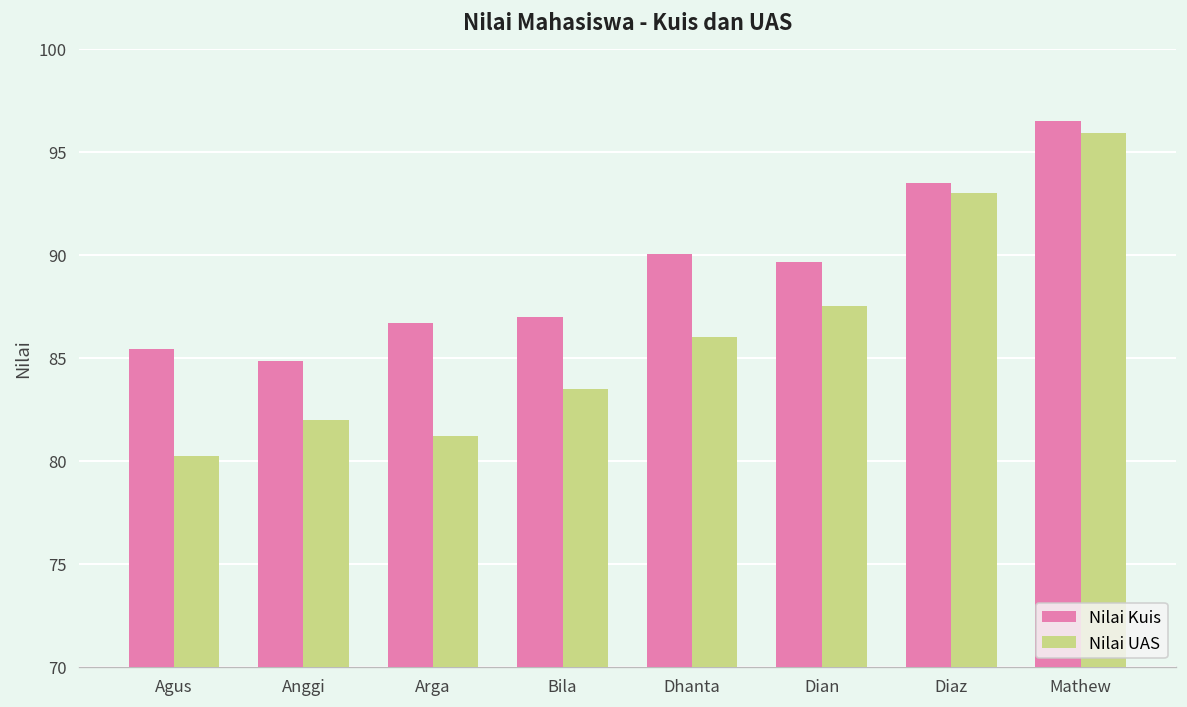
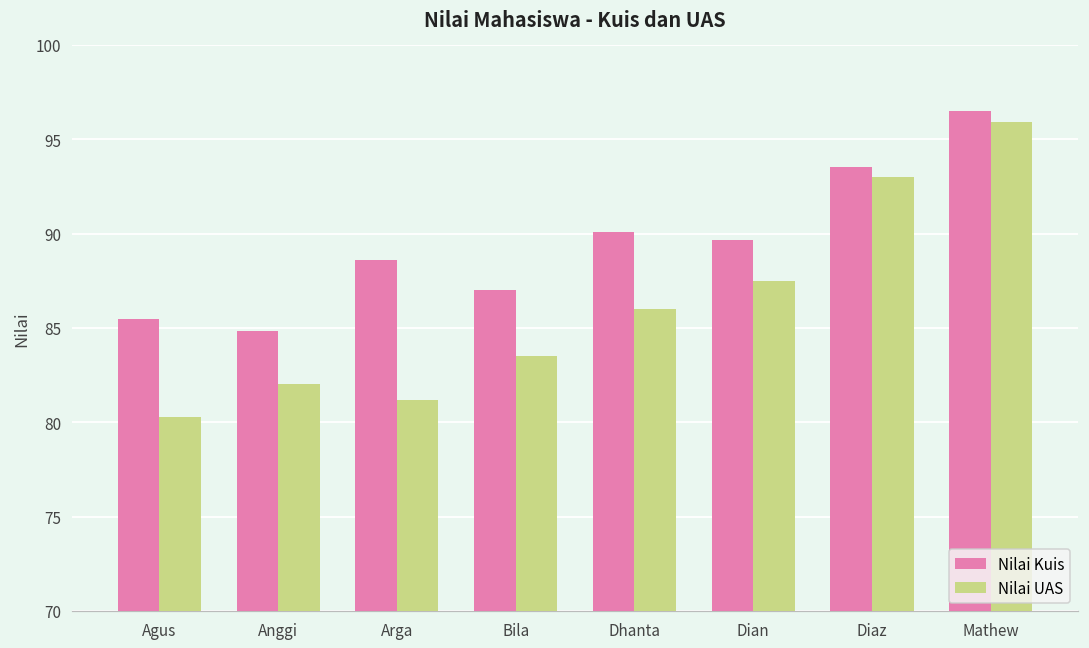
  {
    "Nilai Kuis": {
      "Agus": 85.5,
      "Anggi": 84.9,
-     "Arga": 86.7,
+     "Arga": 88.6,
      "Bila": 87.0,
      "Dhanta": 90.1,
      "Dian": 89.7,
      "Diaz": 93.5,
      "Mathew": 96.5
    },
    "Nilai UAS": {
      "Agus": 80.3,
      "Anggi": 82.0,
      "Arga": 81.2,
      "Bila": 83.5,
      "Dhanta": 86.0,
      "Dian": 87.5,
      "Diaz": 93.0,
      "Mathew": 95.9
    }
  }
